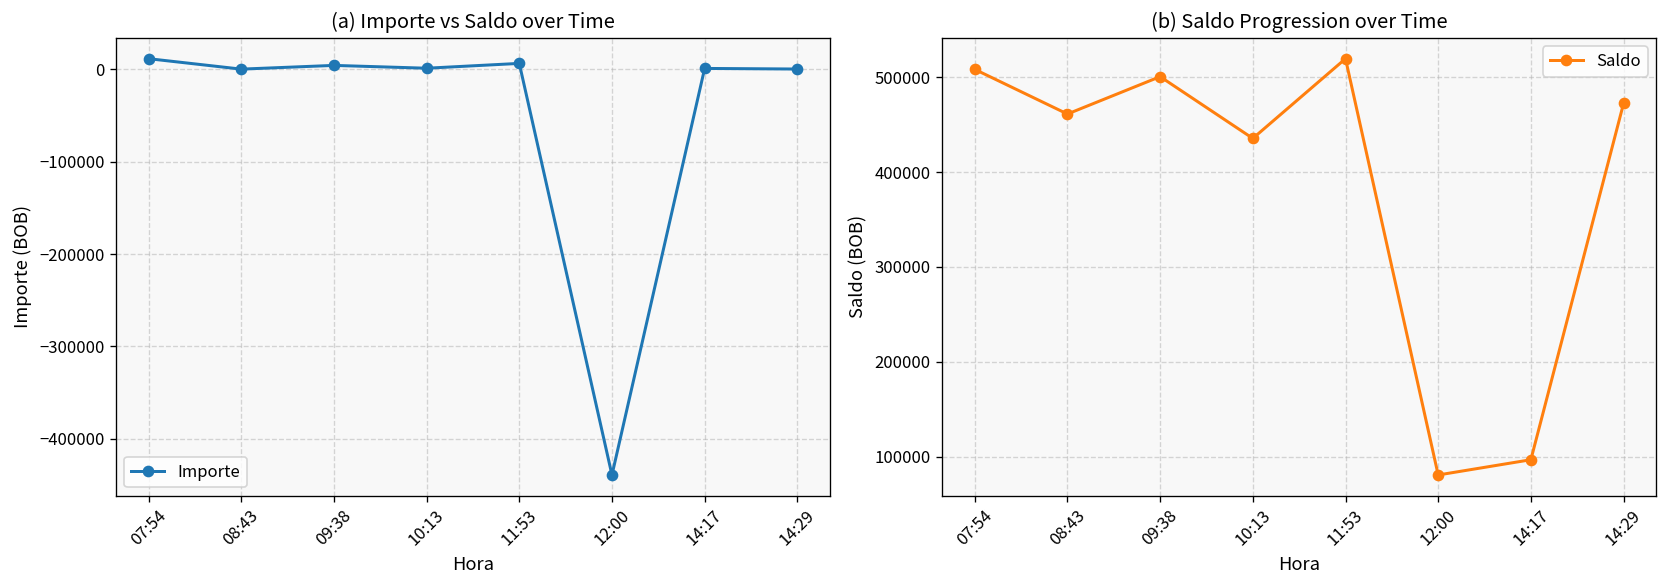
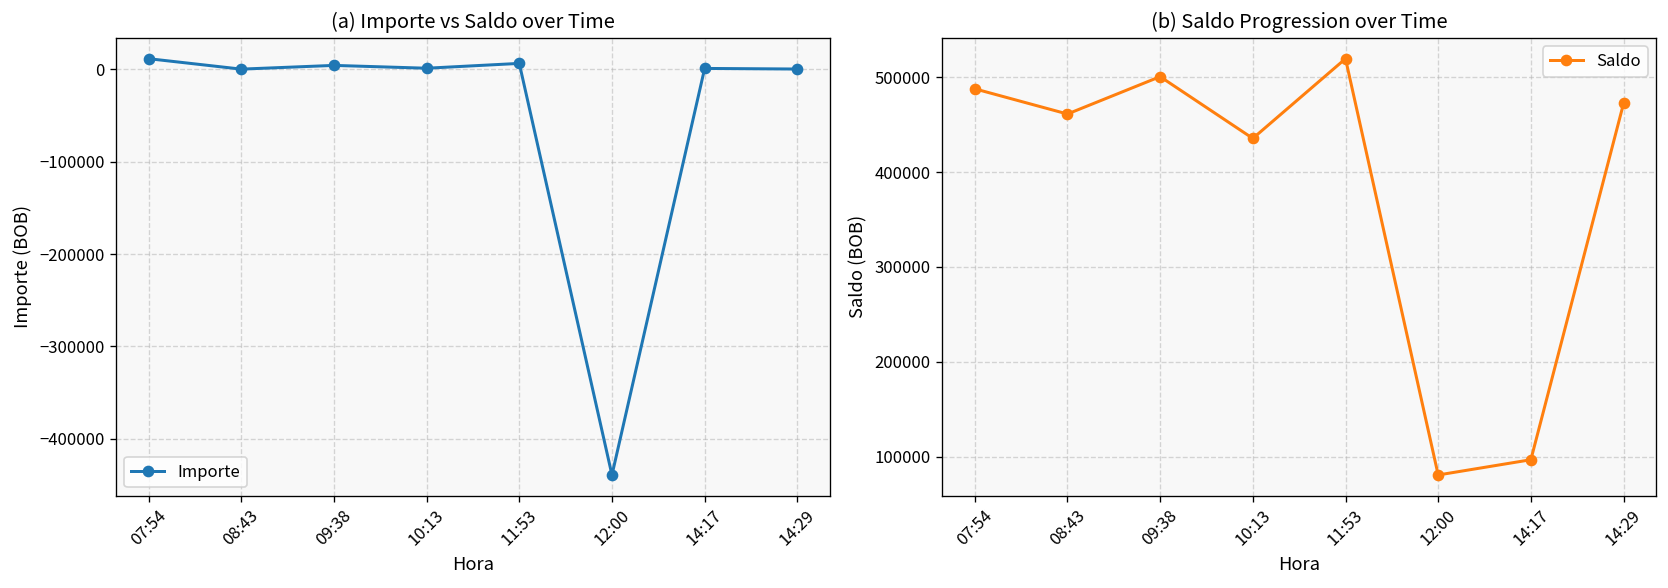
  {
    "(a) Importe vs Saldo over Time": {
      "07:54": 10000,
      "08:43": 0,
      "09:38": 0,
      "10:13": 0,
      "11:53": 10000,
      "12:00": -440000,
      "14:17": 0,
      "14:29": 0
    },
    "(b) Saldo Progression over Time": {
-     "07:54": 510000,
+     "07:54": 490000,
      "08:43": 460000,
      "09:38": 500000,
      "10:13": 440000,
      "11:53": 520000,
      "12:00": 80000,
      "14:17": 100000,
      "14:29": 470000
    }
  }
